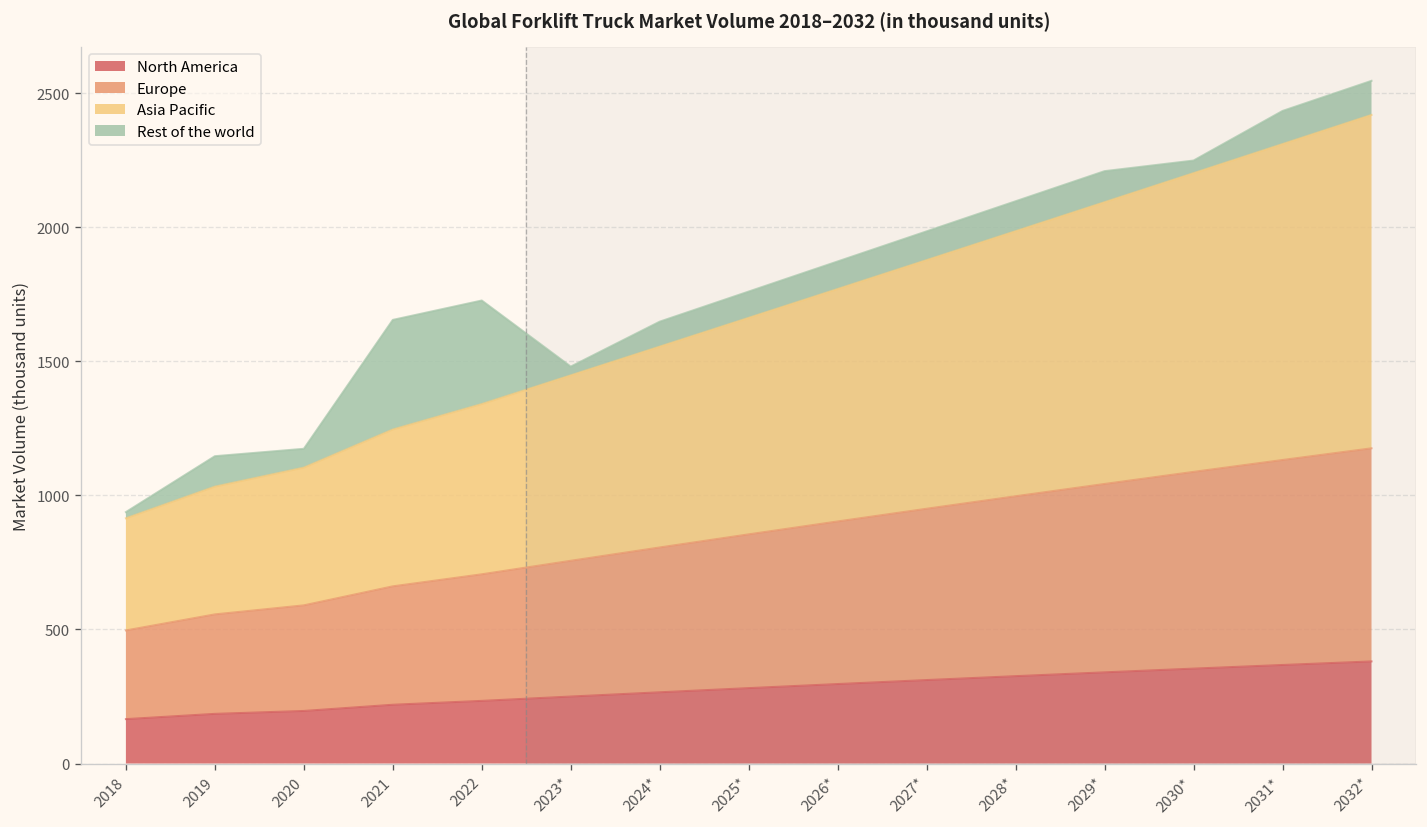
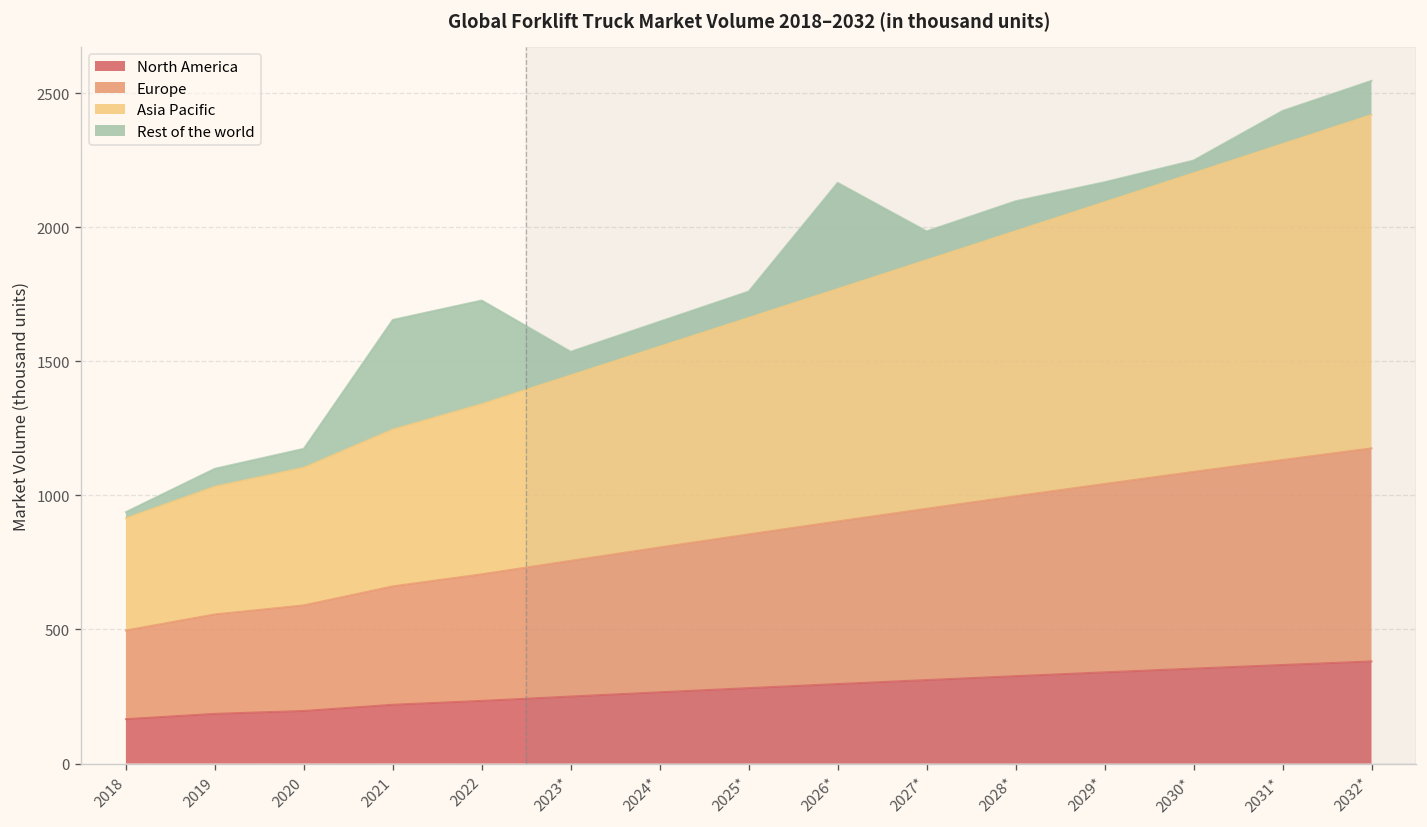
  {
    "Rest of the world": {
      "2018": 20,
-     "2019": 110,
+     "2019": 70,
      "2020": 70,
      "2021": 410,
      "2022": 390,
-     "2023*": 30,
+     "2023*": 90,
      "2024*": 90,
      "2025*": 100,
-     "2026*": 100,
+     "2026*": 400,
      "2027*": 110,
      "2028*": 110,
-     "2029*": 120,
+     "2029*": 70,
      "2030*": 50,
      "2031*": 120,
      "2032*": 130
    }
  }
